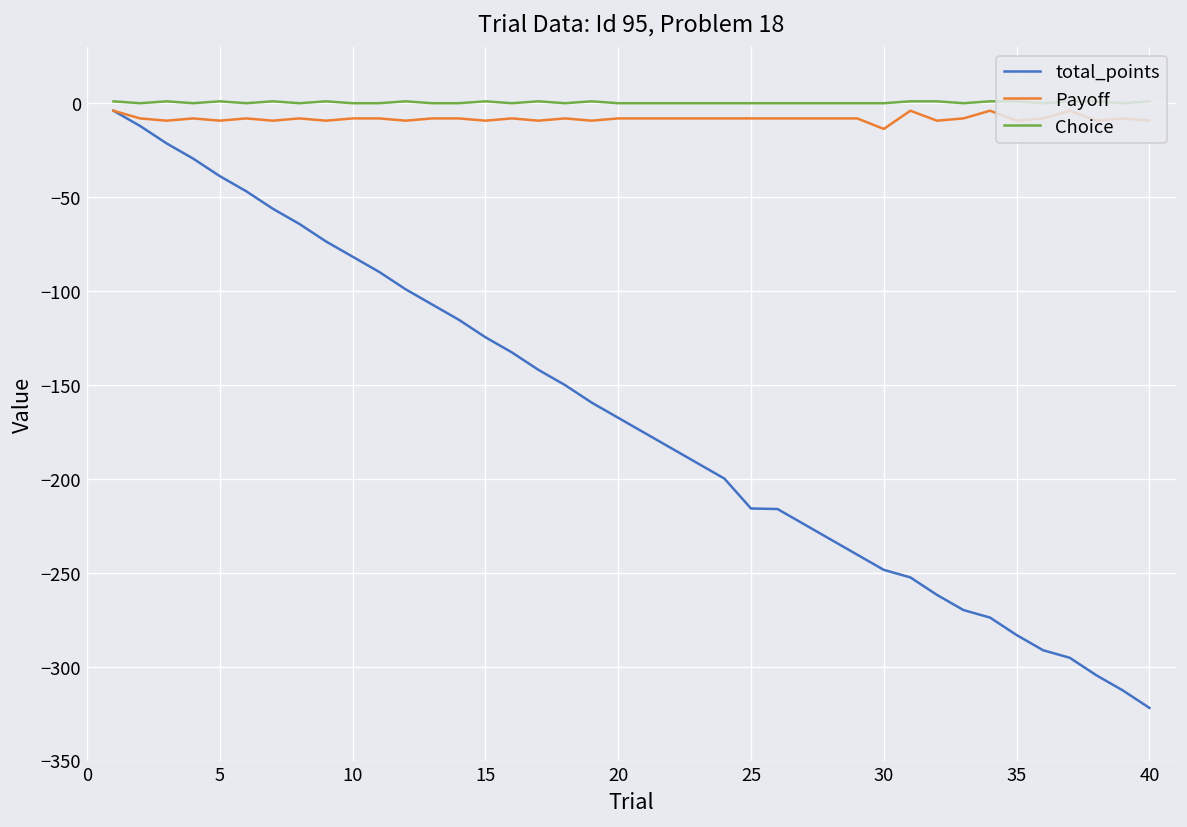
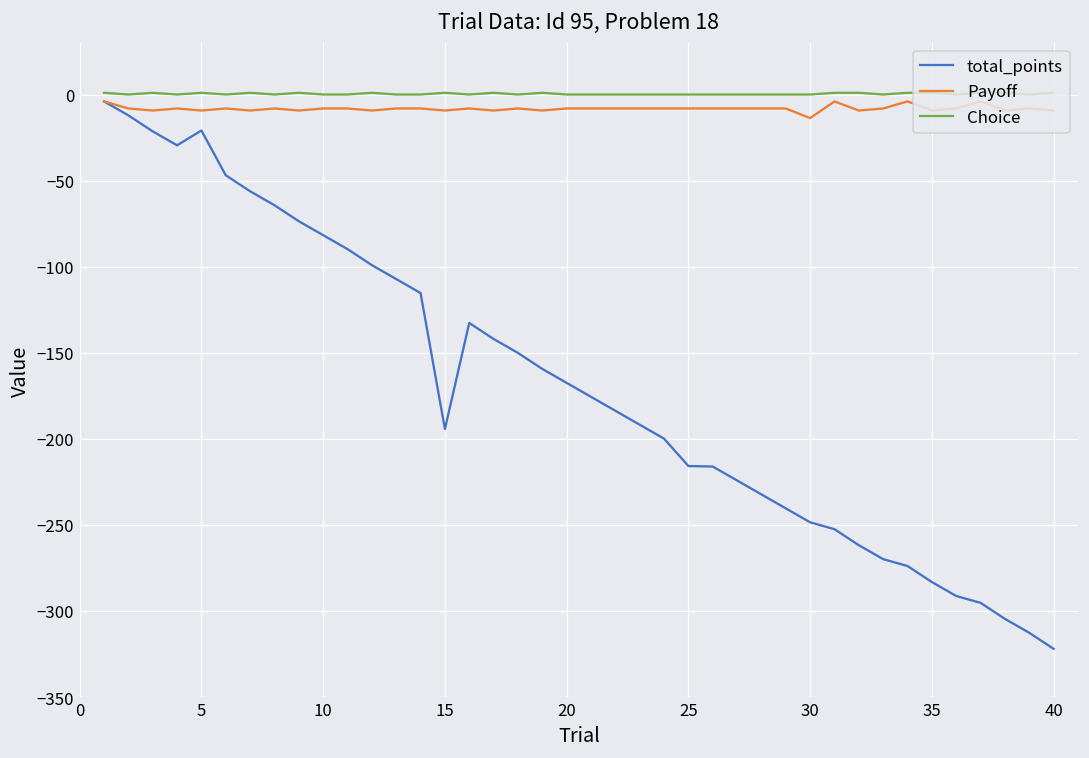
  {
    "total_points": {
-     "5": -39,
+     "5": -21,
      "10": -82,
-     "15": -125,
+     "15": -194,
      "20": -168,
      "25": -216,
      "30": -249,
      "35": -283,
      "40": -322
    },
    "Payoff": {
      "5": -9,
      "10": -8,
      "15": -9,
      "20": -8,
      "25": -8,
      "30": -14
    },
    "Choice": {
      "5": 1,
      "10": 0,
      "15": 1,
      "20": 0,
      "25": 0,
      "30": 0
    }
  }
